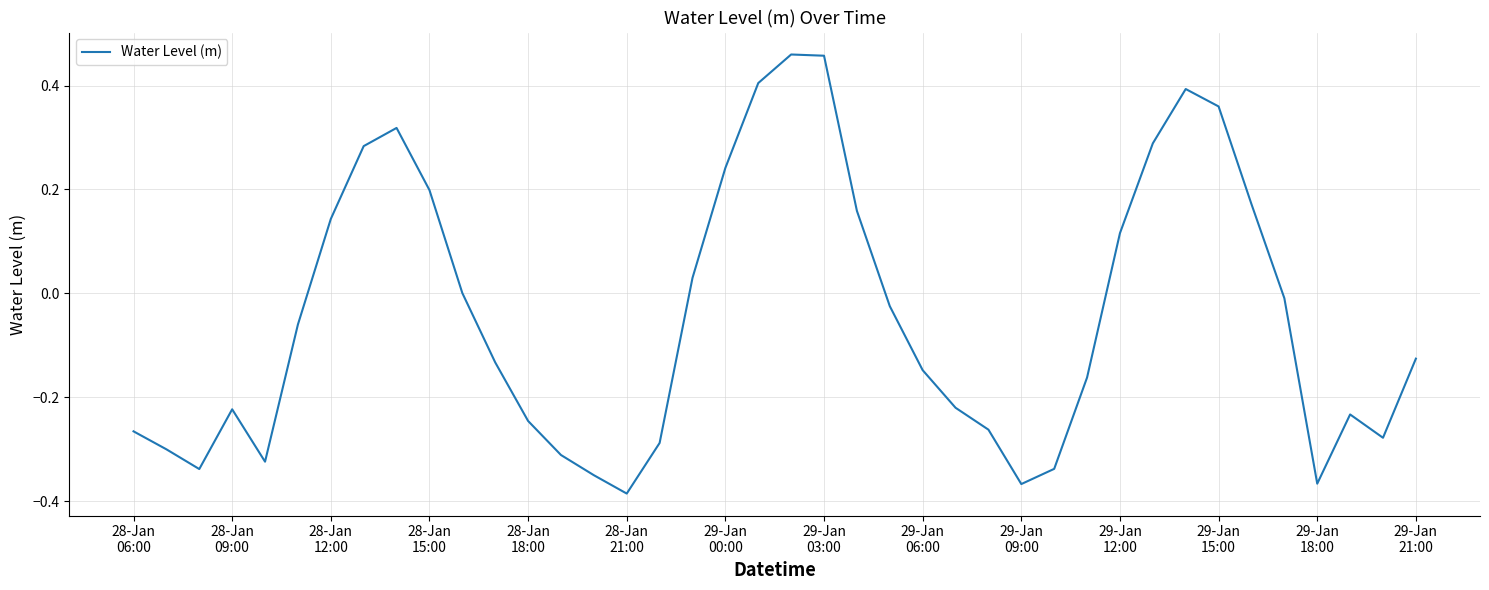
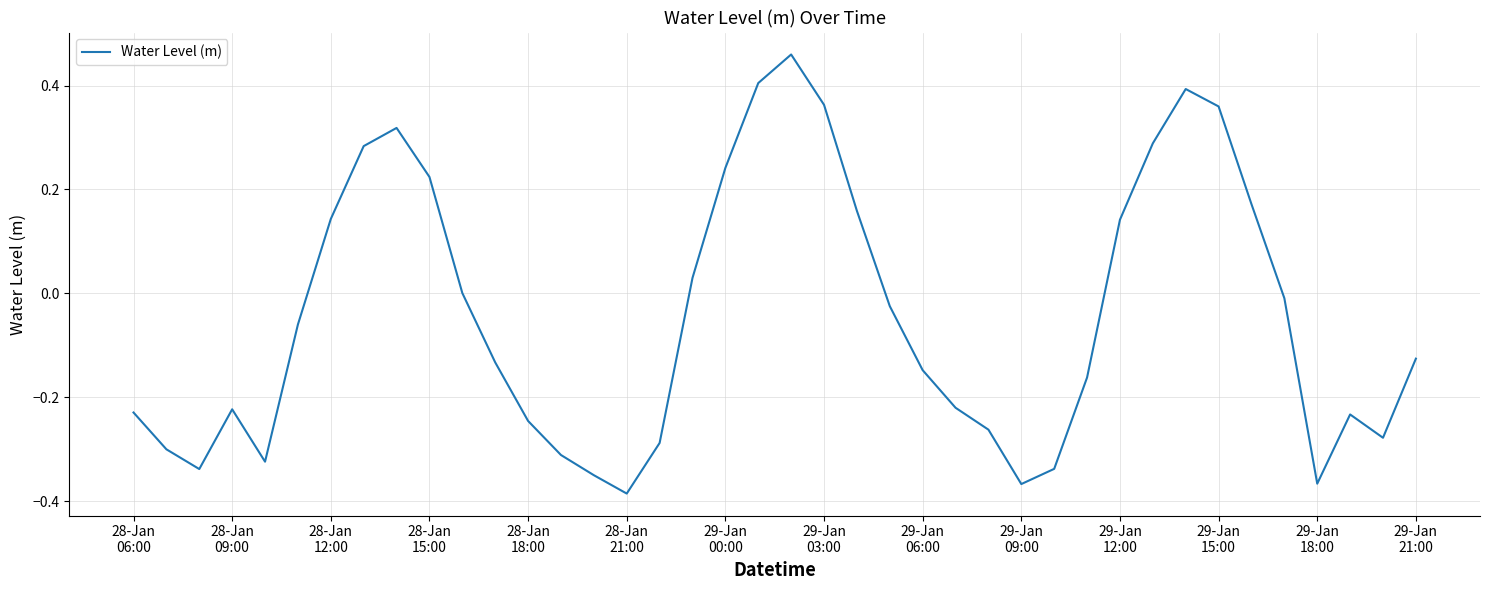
  {
-   "28-Jan 06:00": -0.27,
+   "28-Jan 06:00": -0.23,
    "28-Jan 09:00": -0.22,
    "28-Jan 12:00": 0.14,
-   "28-Jan 15:00": 0.20,
+   "28-Jan 15:00": 0.22,
    "28-Jan 18:00": -0.25,
    "28-Jan 21:00": -0.39,
    "29-Jan 00:00": 0.24,
-   "29-Jan 03:00": 0.46,
+   "29-Jan 03:00": 0.36,
    "29-Jan 06:00": -0.15,
    "29-Jan 09:00": -0.37,
-   "29-Jan 12:00": 0.12,
+   "29-Jan 12:00": 0.14,
    "29-Jan 15:00": 0.36,
    "29-Jan 18:00": -0.37,
    "29-Jan 21:00": -0.13
  }
